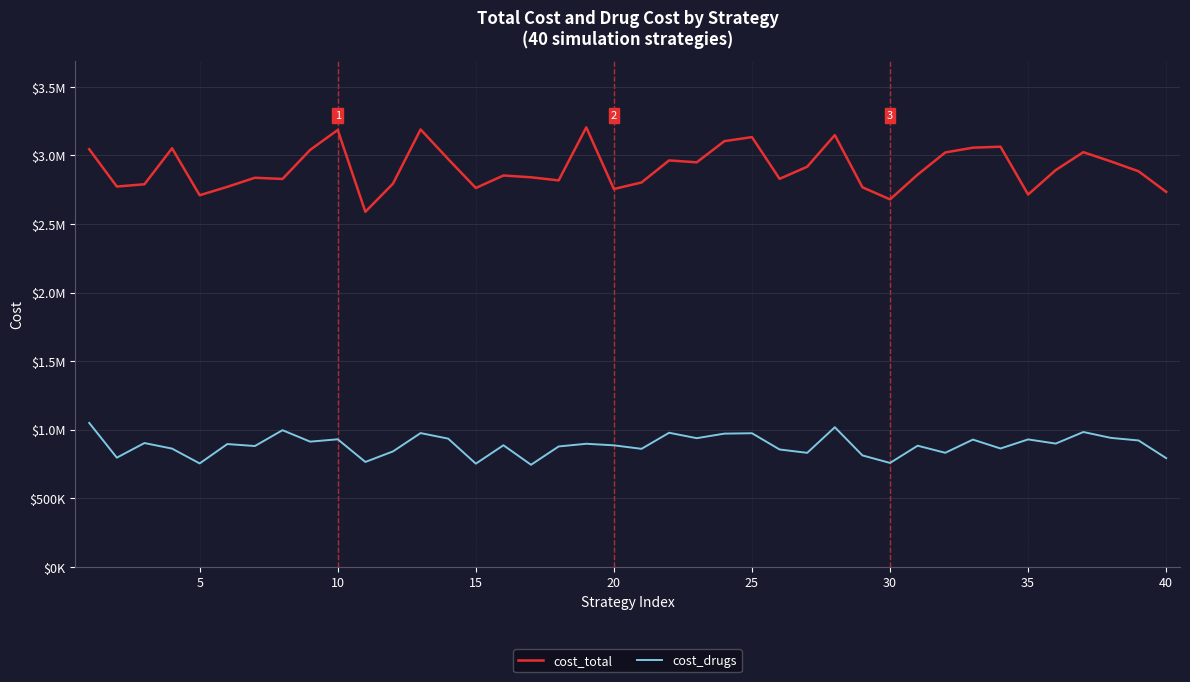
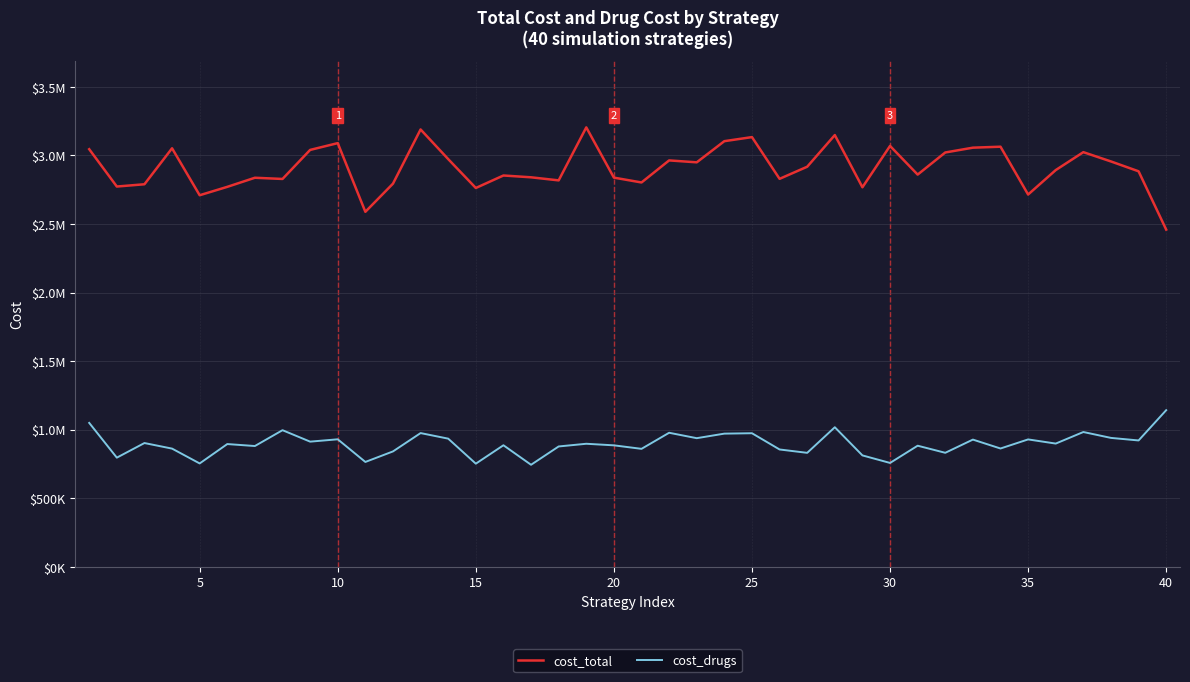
  {
    "cost_total": {
      "5": "$2710000",
-     "10": "$3190000",
+     "10": "$3090000",
      "15": "$2760000",
-     "20": "$2760000",
+     "20": "$2840000",
      "25": "$3130000",
-     "30": "$2680000",
+     "30": "$3070000",
      "35": "$2720000",
-     "40": "$2730000"
+     "40": "$2460000"
    },
    "cost_drugs": {
      "5": "$760000",
      "10": "$930000",
      "15": "$750000",
      "20": "$890000",
      "25": "$980000",
      "30": "$760000",
      "35": "$930000",
-     "40": "$790000"
+     "40": "$1140000"
    }
  }
